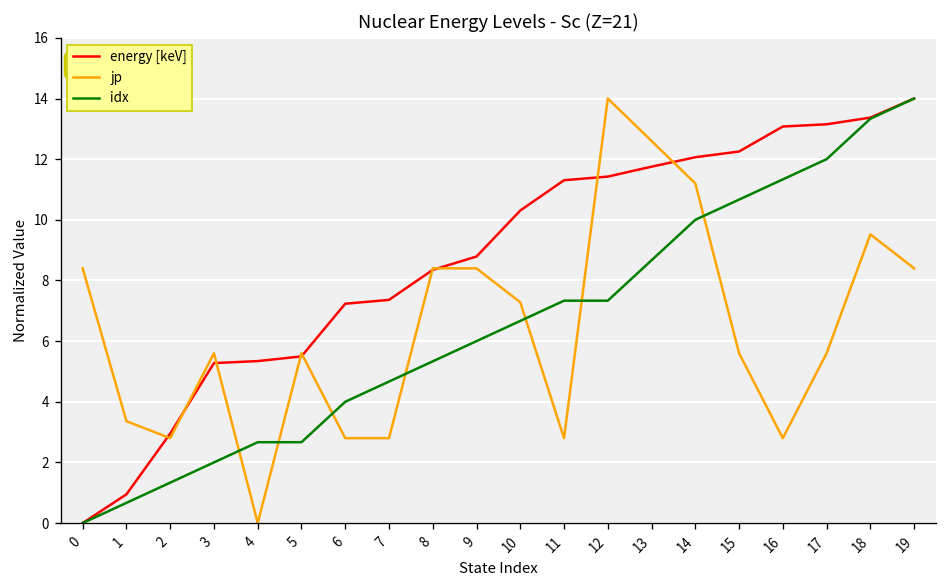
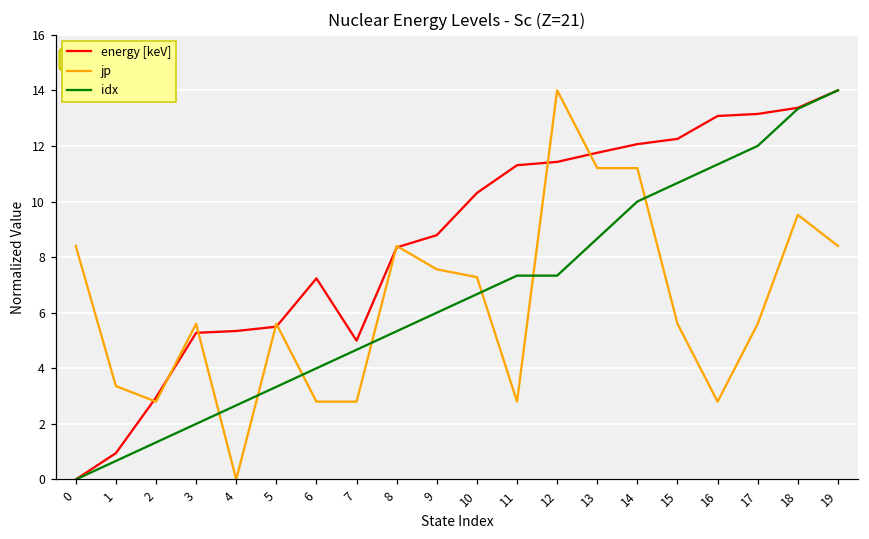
  {
    "energy [keV]": {
      "1": 0.9,
      "2": 3.0,
      "3": 5.3,
      "4": 5.3,
      "5": 5.5,
      "6": 7.2,
-     "7": 7.4,
+     "7": 5.0,
      "9": 8.8,
      "10": 10.3,
      "11": 11.3,
      "12": 11.4,
      "13": 11.8,
      "14": 12.1,
      "15": 12.3,
      "16": 13.1,
      "17": 13.1
    },
    "jp": {
      "0": 8.4,
      "1": 3.4,
      "2": 2.8,
      "3": 5.6,
      "4": 0.0,
      "5": 5.6,
      "6": 2.8,
      "7": 2.8,
-     "9": 8.4,
+     "9": 7.6,
      "10": 7.3,
      "11": 2.8,
      "12": 14.0,
-     "13": 12.6,
+     "13": 11.2,
      "14": 11.2,
      "15": 5.6,
      "16": 2.8,
      "17": 5.6,
      "18": 9.5,
      "19": 8.4
    },
    "idx": {
      "1": 0.7,
      "2": 1.3,
      "3": 2.0,
      "4": 2.7,
-     "5": 2.7,
+     "5": 3.3,
      "6": 4.0,
      "7": 4.7,
      "8": 5.3,
      "9": 6.0,
      "10": 6.7,
      "11": 7.3,
      "12": 7.3,
      "13": 8.7,
      "14": 10.0,
      "15": 10.7,
      "16": 11.3,
      "17": 12.0
    }
  }
